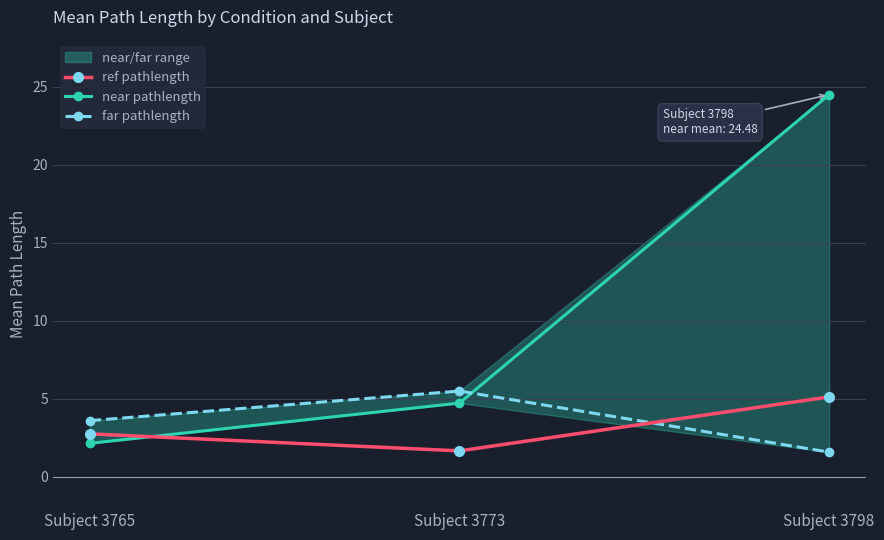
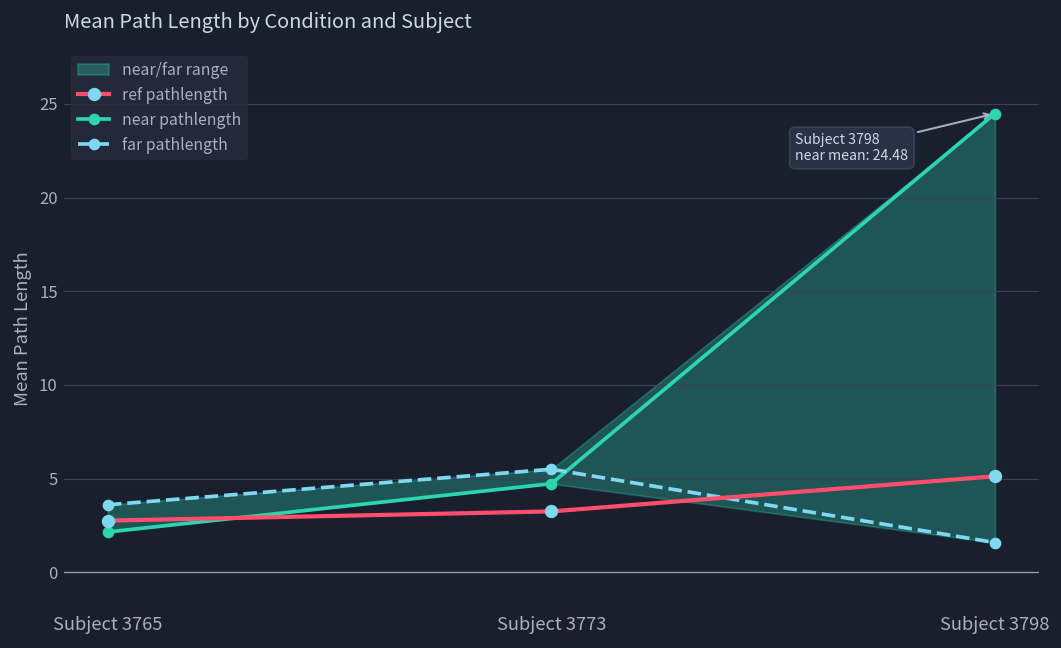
  {
    "ref pathlength": {
      "Subject 3765": 2.8,
-     "Subject 3773": 1.7,
+     "Subject 3773": 3.2,
      "Subject 3798": 5.1
    },
    "far pathlength": {
      "Subject 3798": 1.6
    }
  }
